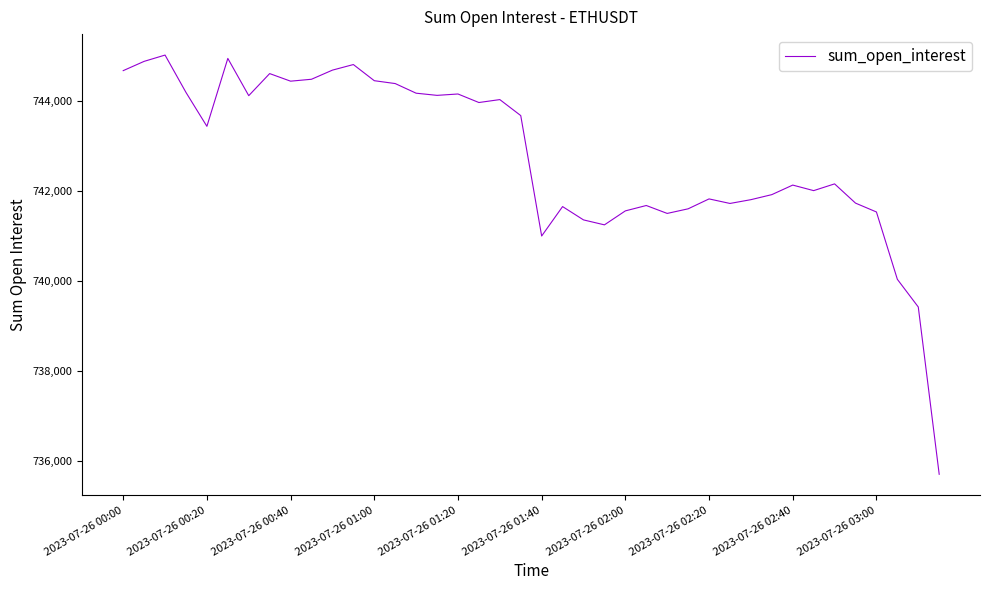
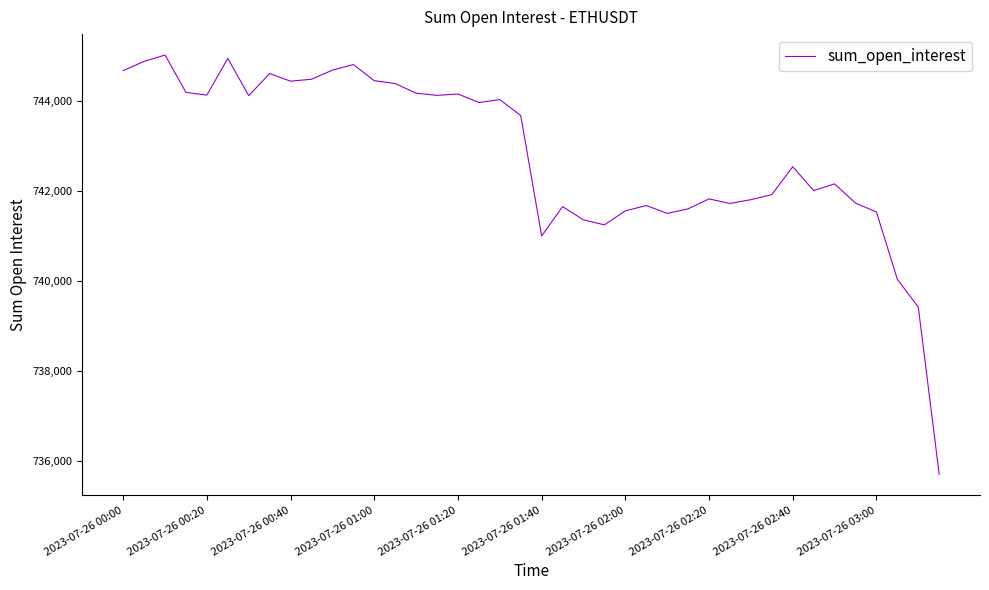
  {
    "2023-07-26 00:00": "744,700",
-   "2023-07-26 00:20": "743,400",
+   "2023-07-26 00:20": "744,100",
    "2023-07-26 00:40": "744,400",
    "2023-07-26 01:00": "744,500",
    "2023-07-26 01:20": "744,200",
    "2023-07-26 01:40": "741,000",
    "2023-07-26 02:00": "741,600",
    "2023-07-26 02:20": "741,800",
-   "2023-07-26 02:40": "742,100",
+   "2023-07-26 02:40": "742,500",
    "2023-07-26 03:00": "741,500"
  }
